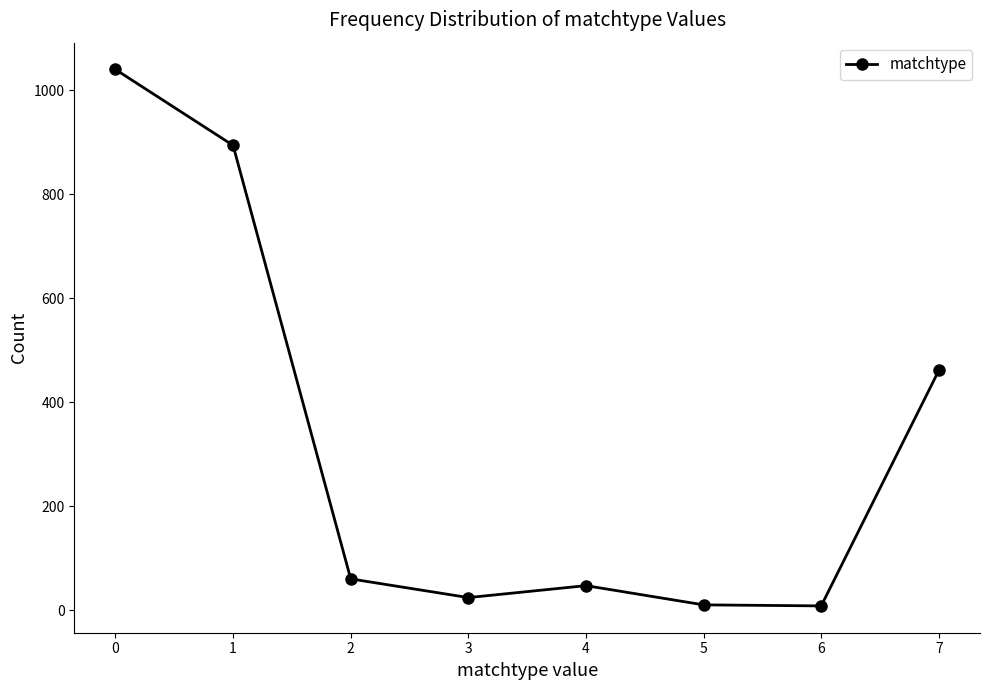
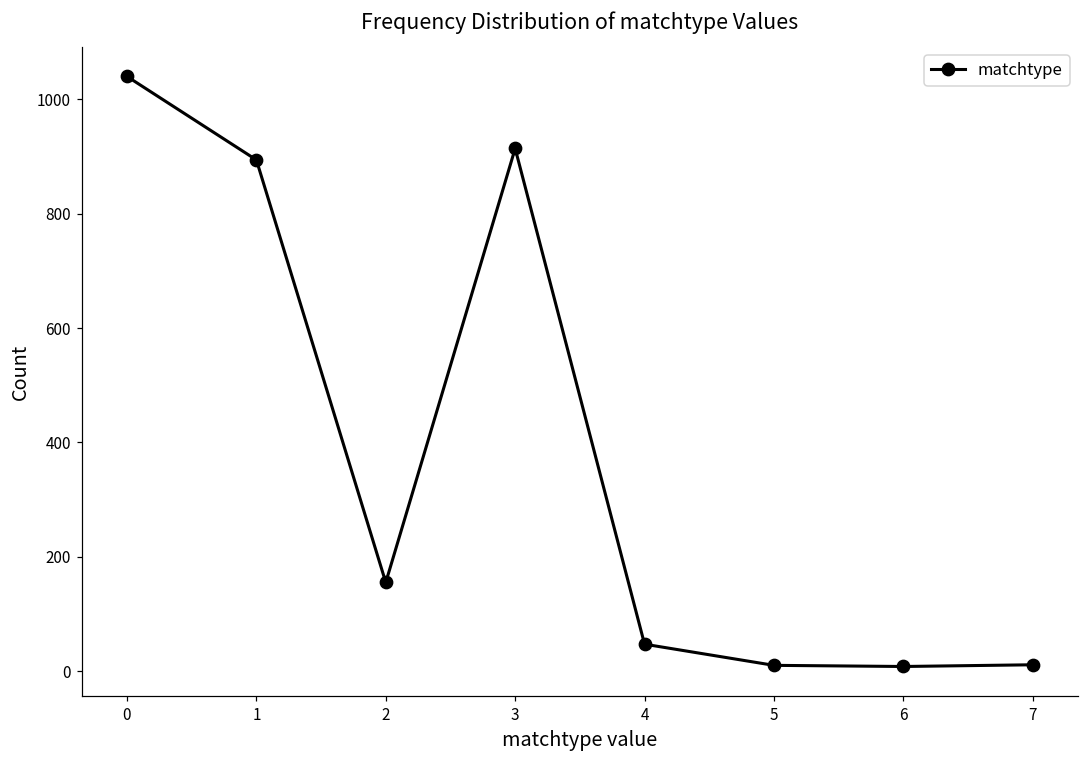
  {
    "0": 1040,
    "1": 890,
-   "2": 60,
-   "3": 20,
+   "2": 160,
+   "3": 910,
    "4": 50,
    "5": 10,
    "6": 10,
-   "7": 460
+   "7": 10
  }
